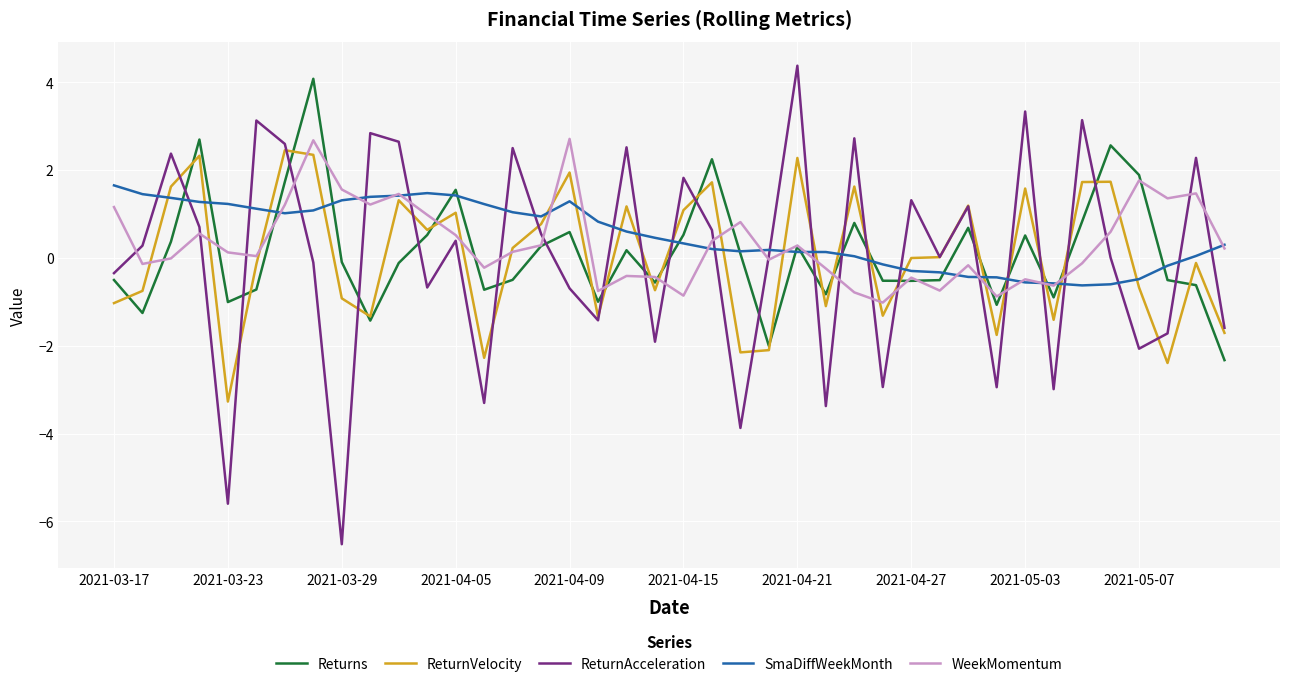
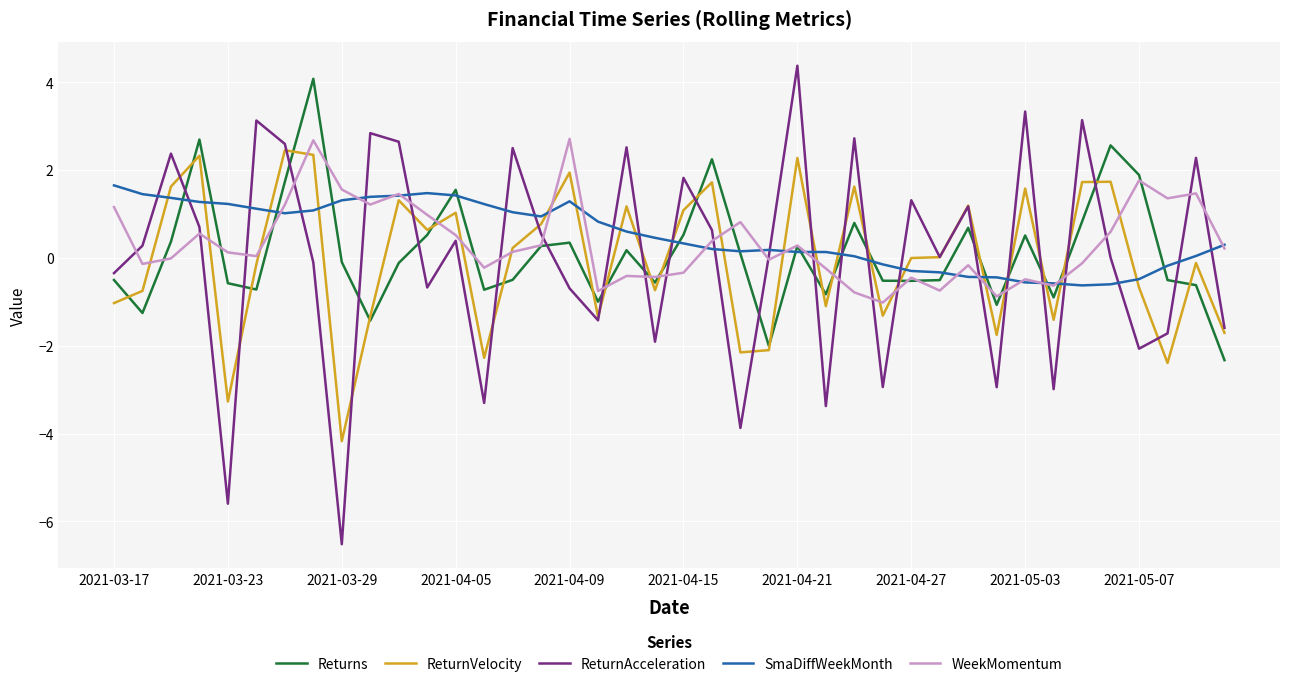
  {
    "Returns": {
      "2021-03-17": -0.5,
-     "2021-03-23": -1.0,
+     "2021-03-23": -0.6,
      "2021-03-29": -0.1,
      "2021-04-05": 1.6,
-     "2021-04-09": 0.6,
+     "2021-04-09": 0.3,
      "2021-04-15": 0.5,
      "2021-04-27": -0.5,
      "2021-05-03": 0.5,
      "2021-05-07": 1.9
    },
    "ReturnVelocity": {
      "2021-03-17": -1.0,
      "2021-03-23": -3.3,
-     "2021-03-29": -0.9,
+     "2021-03-29": -4.2,
      "2021-04-05": 1.0,
      "2021-04-09": 1.9,
      "2021-04-15": 1.1,
      "2021-04-21": 2.3,
      "2021-04-27": 0.0,
      "2021-05-03": 1.6,
      "2021-05-07": -0.7
    },
    "ReturnAcceleration": {
      "2021-03-17": -0.3,
      "2021-03-23": -5.6,
      "2021-03-29": -6.5,
      "2021-04-05": 0.4,
      "2021-04-09": -0.7,
      "2021-04-15": 1.8,
      "2021-04-21": 4.4,
      "2021-04-27": 1.3,
      "2021-05-03": 3.3,
      "2021-05-07": -2.1
    },
    "SmaDiffWeekMonth": {
      "2021-03-17": 1.7,
      "2021-03-23": 1.2,
      "2021-03-29": 1.3,
      "2021-04-05": 1.4,
      "2021-04-09": 1.3,
      "2021-04-15": 0.3,
      "2021-04-21": 0.1,
      "2021-04-27": -0.3,
      "2021-05-03": -0.6,
      "2021-05-07": -0.5
    },
    "WeekMomentum": {
      "2021-03-17": 1.2,
      "2021-03-23": 0.1,
      "2021-03-29": 1.6,
      "2021-04-05": 0.5,
      "2021-04-09": 2.7,
-     "2021-04-15": -0.9,
+     "2021-04-15": -0.3,
      "2021-04-27": -0.4,
      "2021-05-03": -0.5,
      "2021-05-07": 1.8
    }
  }
